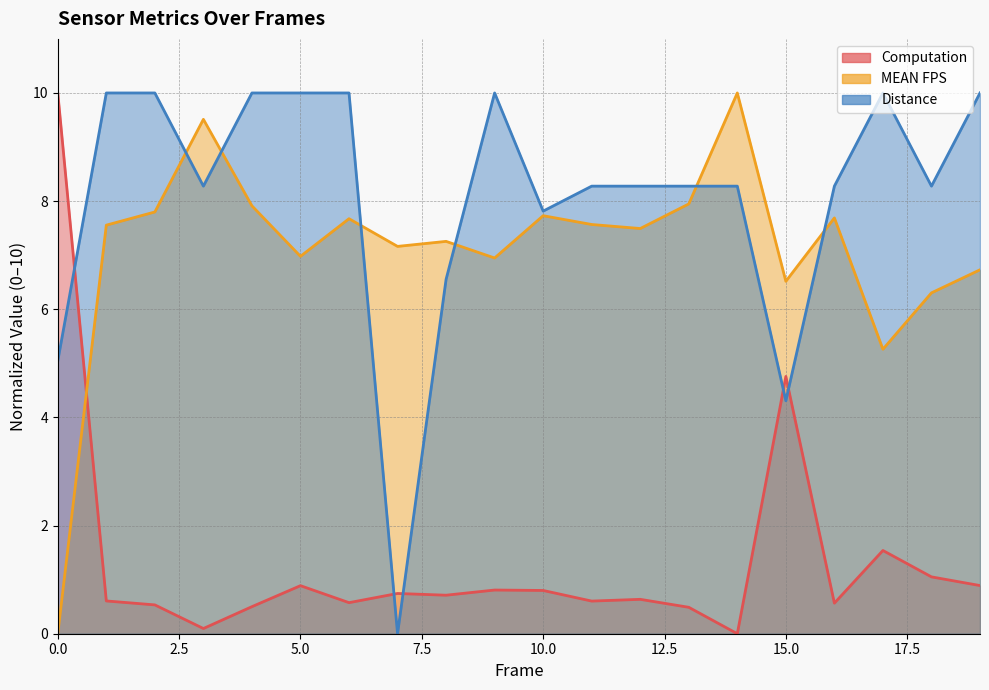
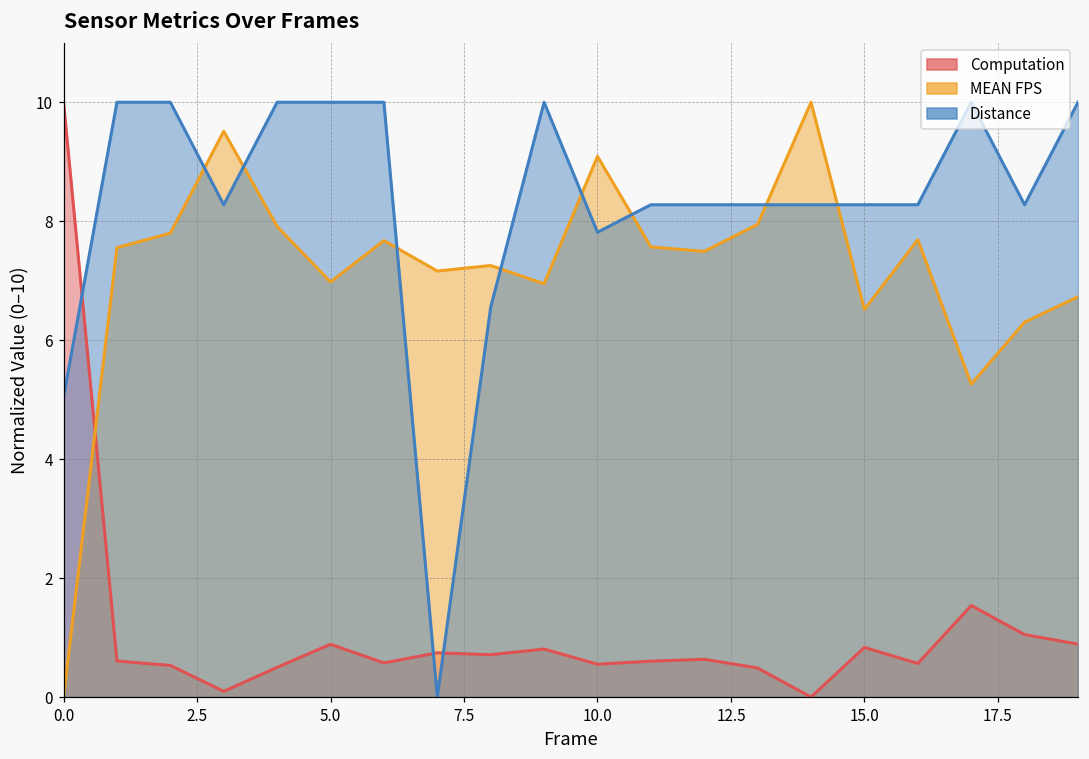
  {
    "Computation": {
      "0.0": 10.0,
      "5.0": 0.9,
-     "10.0": 0.8,
-     "15.0": 4.8
+     "10.0": 0.6,
+     "15.0": 0.8
    },
    "MEAN FPS": {
      "0.0": 0.0,
      "5.0": 7.0,
-     "10.0": 7.7,
+     "10.0": 9.1,
      "15.0": 6.5
    },
    "Distance": {
      "0.0": 5.0,
      "5.0": 10.0,
      "10.0": 7.8,
-     "15.0": 4.3
+     "15.0": 8.3
    }
  }
